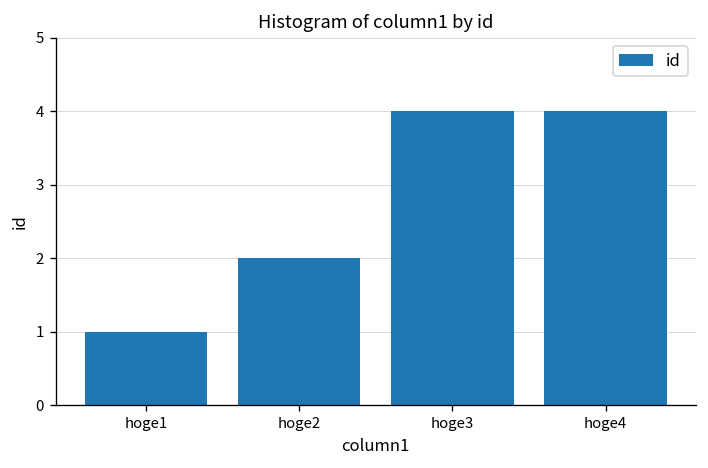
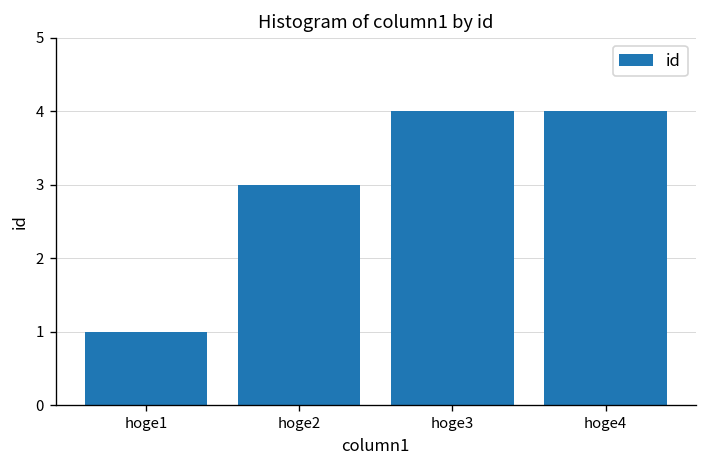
  {
    "hoge1": 1,
-   "hoge2": 2,
+   "hoge2": 3,
    "hoge3": 4,
    "hoge4": 4
  }
